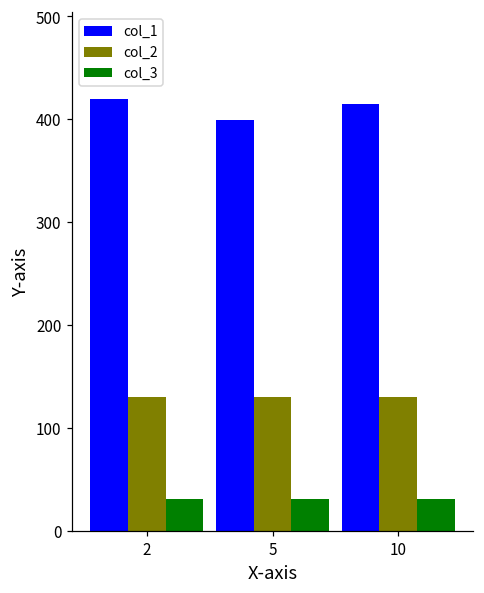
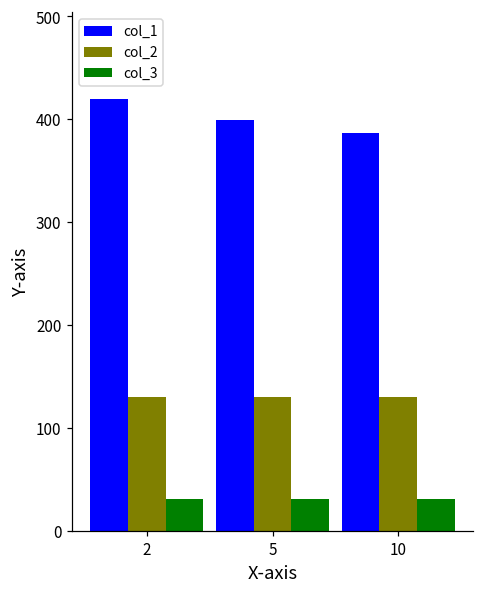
  {
    "col_1": {
      "2": 420,
      "5": 400,
-     "10": 420
+     "10": 390
    },
    "col_2": {
      "2": 130,
      "5": 130,
      "10": 130
    },
    "col_3": {
      "2": 30,
      "5": 30,
      "10": 30
    }
  }
